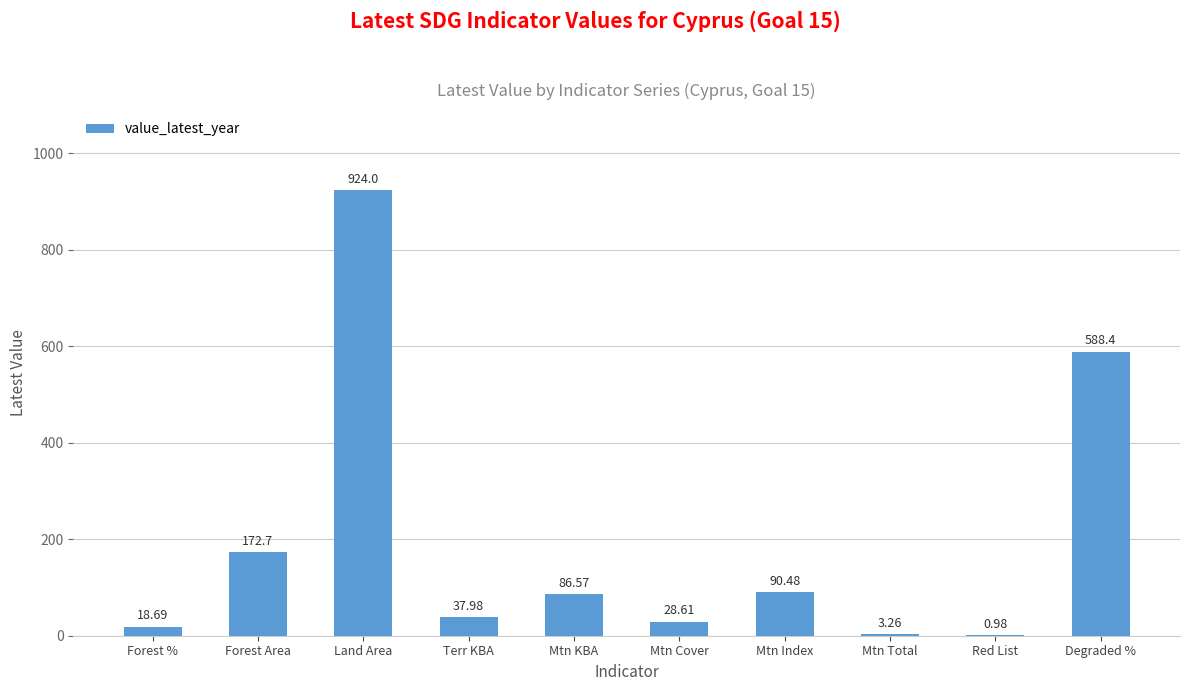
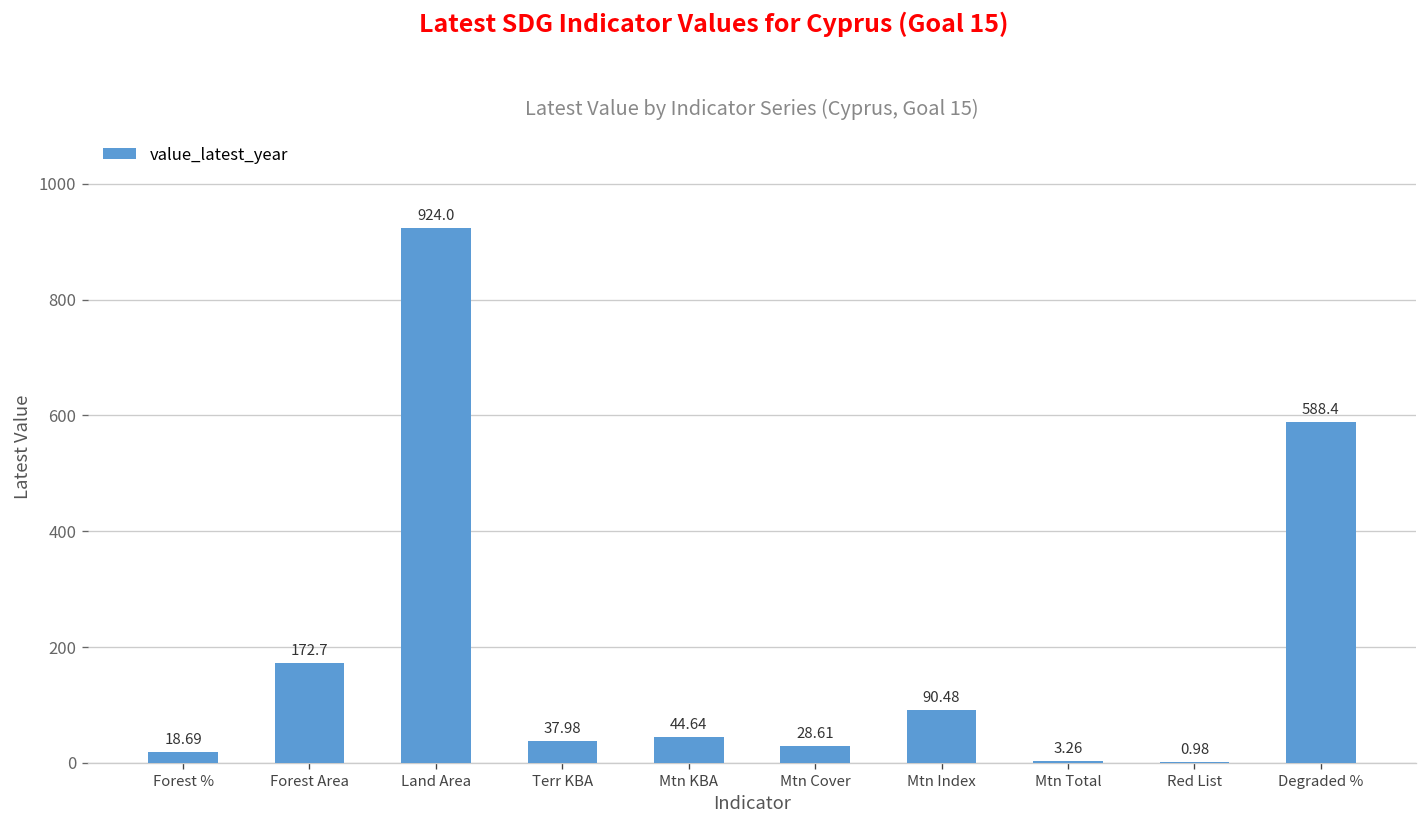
  {
    "Forest %": 18.69,
    "Forest Area": 172.7,
    "Land Area": 924.0,
    "Terr KBA": 37.98,
-   "Mtn KBA": 86.57,
+   "Mtn KBA": 44.64,
    "Mtn Cover": 28.61,
    "Mtn Index": 90.48,
    "Mtn Total": 3.26,
    "Red List": 0.98,
    "Degraded %": 588.4
  }
